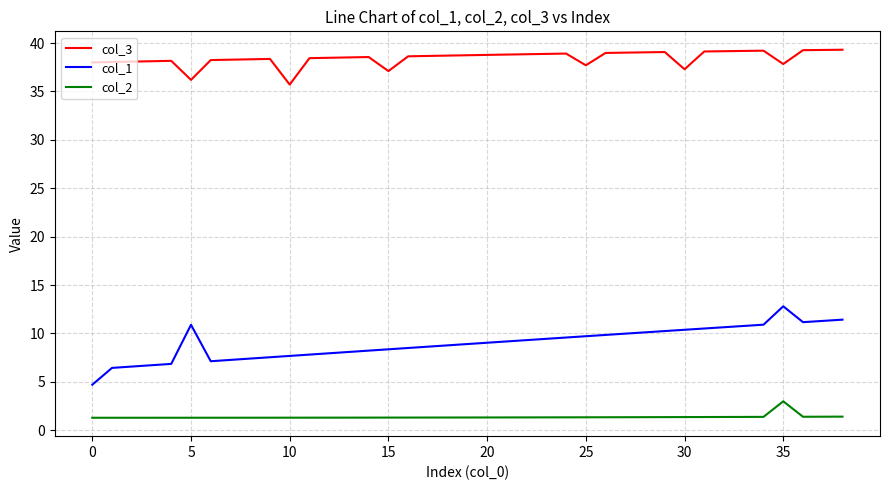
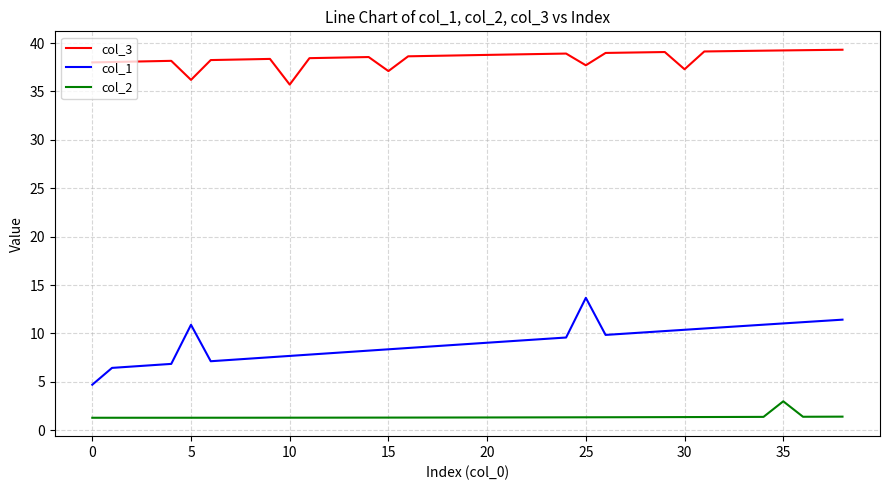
  {
    "col_3": {
      "5": 36,
      "10": 36,
      "15": 37,
      "20": 39,
      "25": 38,
      "30": 37,
-     "35": 38
+     "35": 39
    },
    "col_1": {
      "0": 5,
      "5": 11,
      "10": 8,
      "15": 8,
      "20": 9,
-     "25": 10,
+     "25": 14,
      "30": 10,
-     "35": 13
+     "35": 11
    },
    "col_2": {
      "0": 1,
      "5": 1,
      "10": 1,
      "15": 1,
      "20": 1,
      "25": 1,
      "30": 1,
      "35": 3
    }
  }
